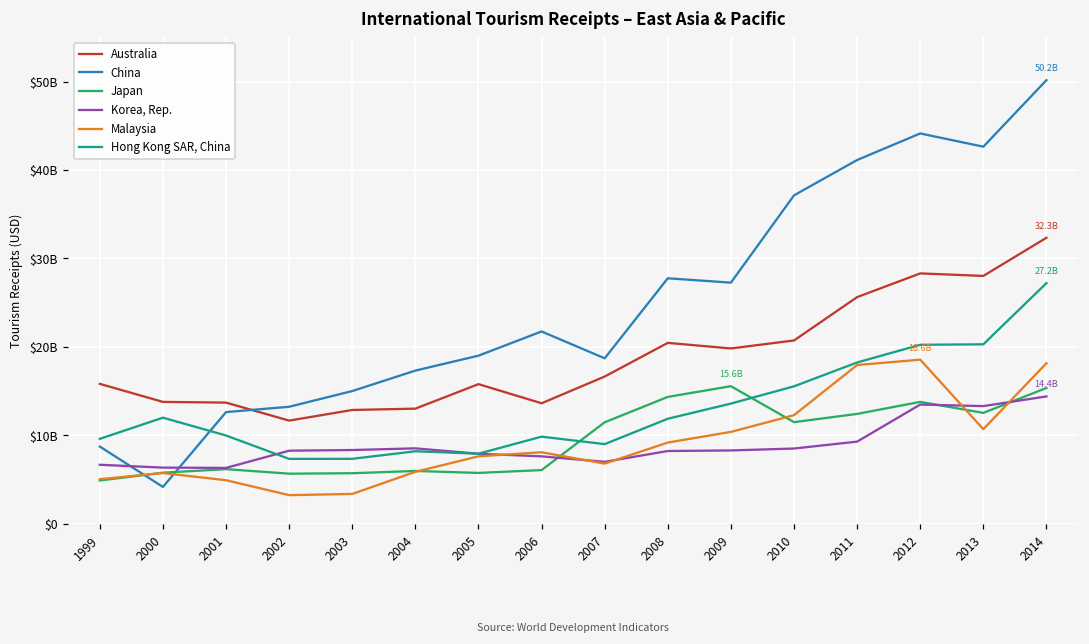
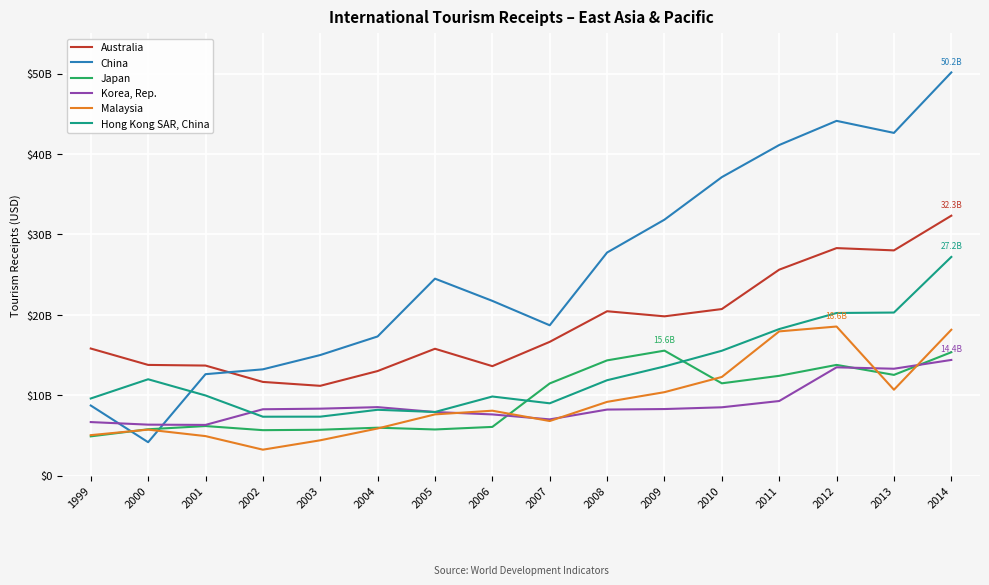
  {
    "Australia": {
      "1999": "$16000000000",
      "2000": "$14000000000",
      "2001": "$14000000000",
      "2002": "$12000000000",
-     "2003": "$13000000000",
+     "2003": "$11000000000",
      "2004": "$13000000000",
      "2005": "$16000000000",
      "2006": "$14000000000",
      "2007": "$17000000000",
      "2008": "$20000000000",
      "2009": "$20000000000",
      "2010": "$21000000000",
      "2011": "$26000000000",
      "2012": "$28000000000",
      "2013": "$28000000000"
    },
    "China": {
      "1999": "$9000000000",
      "2000": "$4000000000",
      "2001": "$13000000000",
      "2002": "$13000000000",
      "2003": "$15000000000",
      "2004": "$17000000000",
-     "2005": "$19000000000",
+     "2005": "$25000000000",
      "2006": "$22000000000",
      "2007": "$19000000000",
      "2008": "$28000000000",
-     "2009": "$27000000000",
+     "2009": "$32000000000",
      "2010": "$37000000000",
      "2011": "$41000000000",
      "2012": "$44000000000",
      "2013": "$43000000000"
    },
    "Korea, Rep.": {
      "1999": "$7000000000",
      "2000": "$6000000000",
      "2002": "$8000000000",
      "2003": "$8000000000",
      "2004": "$9000000000",
      "2006": "$8000000000",
      "2008": "$8000000000",
      "2009": "$8000000000",
      "2010": "$9000000000",
      "2011": "$9000000000",
      "2013": "$13000000000"
    },
    "Malaysia": {
      "2001": "$5000000000",
      "2002": "$3000000000",
-     "2003": "$3000000000",
+     "2003": "$4000000000",
      "2006": "$8000000000",
      "2008": "$9000000000",
      "2009": "$10000000000",
      "2010": "$12000000000",
      "2013": "$11000000000",
      "2014": "$18000000000"
    }
  }
